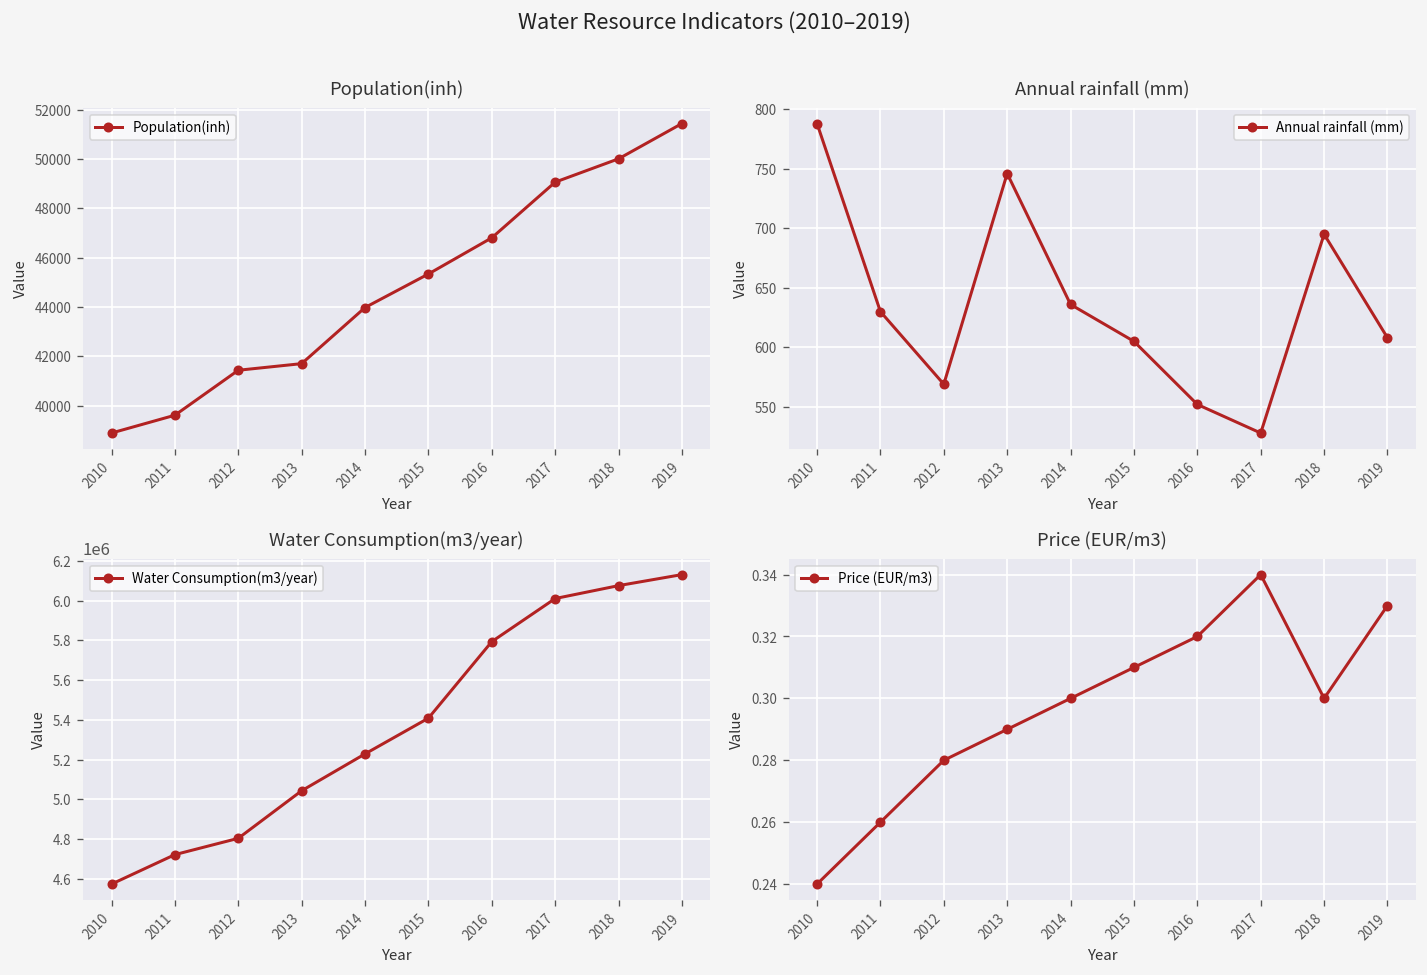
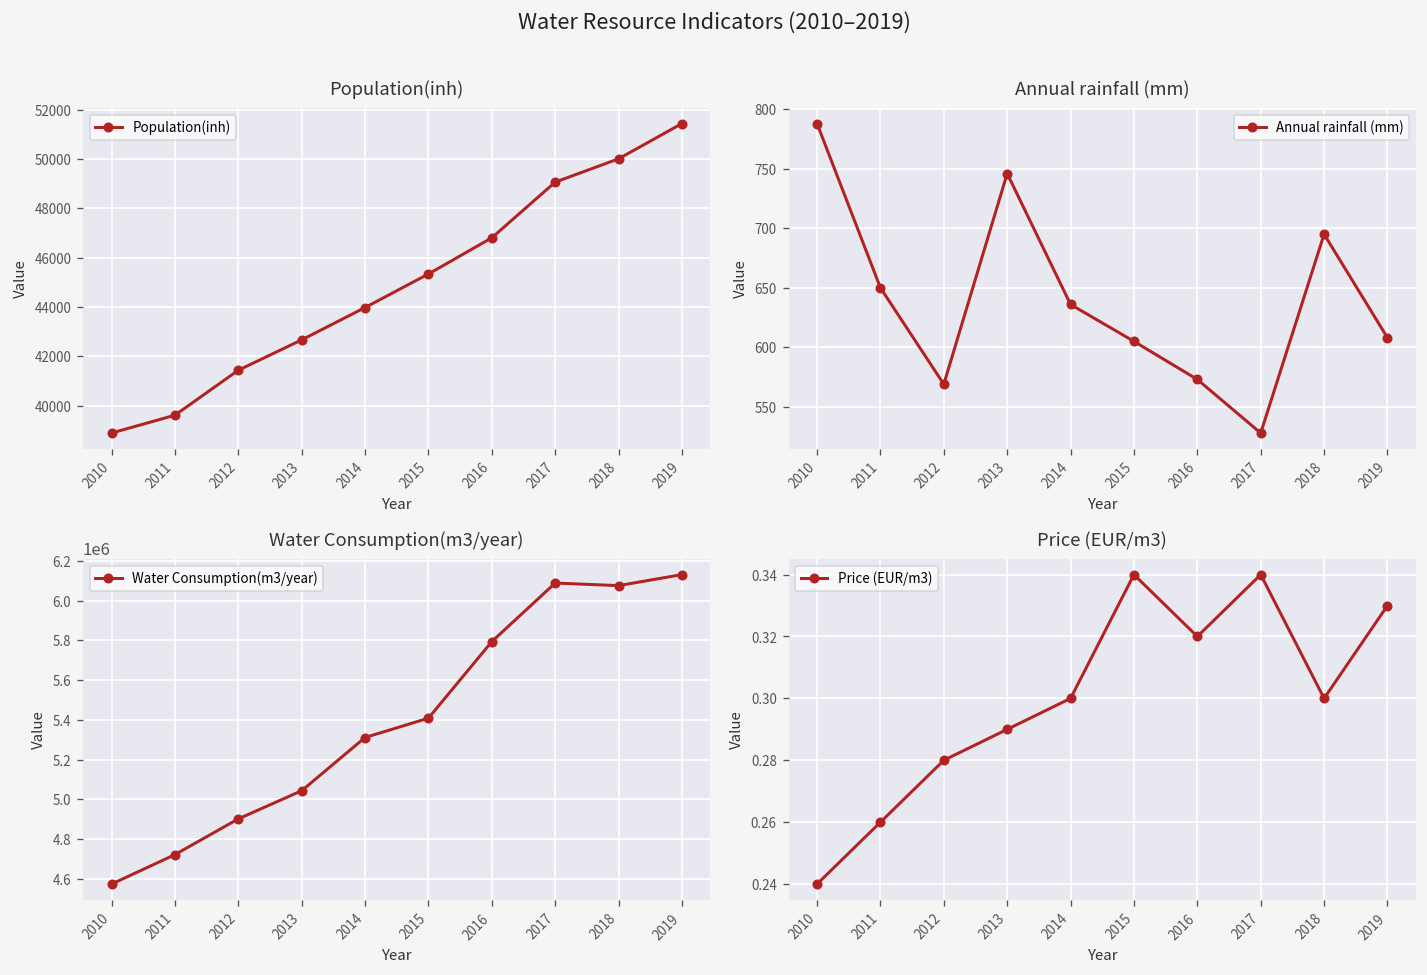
  {
    "Population(inh)": {
      "2010": 38900,
      "2011": 39600,
      "2012": 41400,
-     "2013": 41700,
+     "2013": 42700,
      "2014": 44000,
      "2015": 45300,
      "2016": 46800,
      "2017": 49100,
      "2018": 50000,
      "2019": 51400
    },
    "Annual rainfall (mm)": {
      "2010": 790,
-     "2011": 630,
+     "2011": 650,
      "2012": 570,
      "2013": 750,
      "2014": 640,
      "2015": 610,
-     "2016": 550,
+     "2016": 570,
      "2017": 530,
      "2018": 700,
      "2019": 610
    },
    "Water Consumption(m3/year)": {
      "2010": 4570000,
      "2011": 4720000,
-     "2012": 4800000,
+     "2012": 4900000,
      "2013": 5040000,
-     "2014": 5230000,
+     "2014": 5310000,
      "2015": 5410000,
      "2016": 5790000,
-     "2017": 6010000,
+     "2017": 6090000,
      "2018": 6080000,
      "2019": 6130000
    },
    "Price (EUR/m3)": {
      "2010": 0.24,
      "2011": 0.26,
      "2012": 0.28,
      "2013": 0.29,
      "2014": 0.30,
-     "2015": 0.31,
+     "2015": 0.34,
      "2016": 0.32,
      "2017": 0.34,
      "2018": 0.30,
      "2019": 0.33
    }
  }
